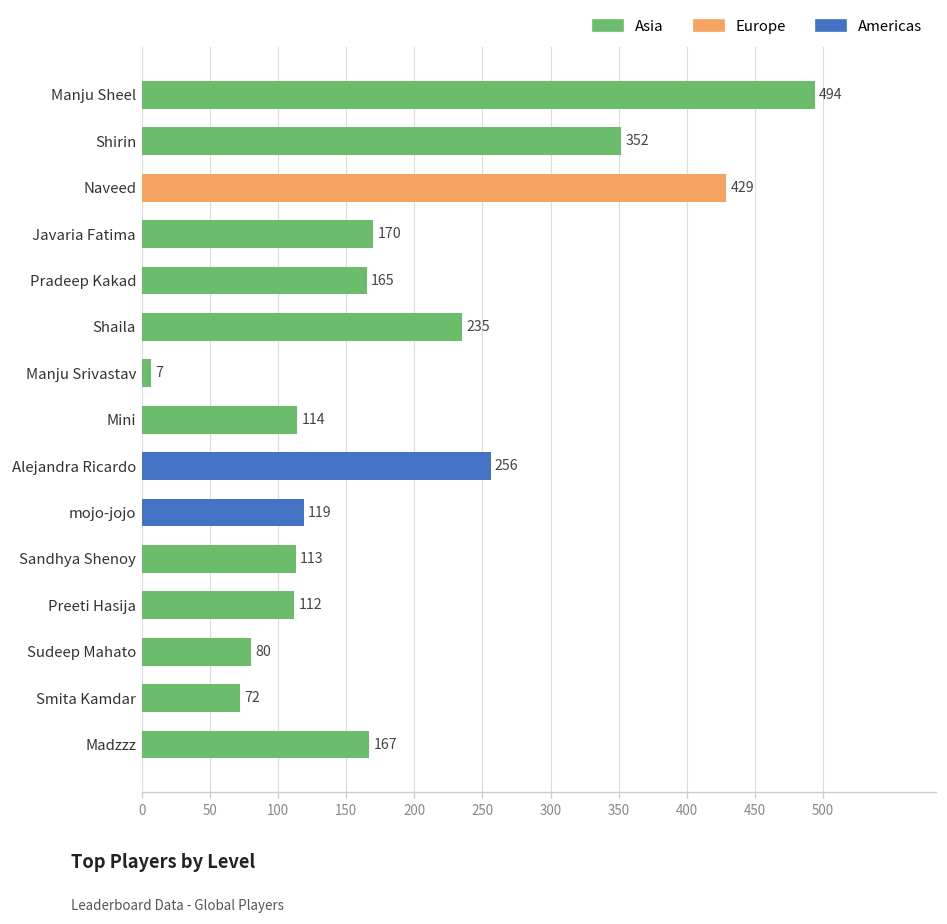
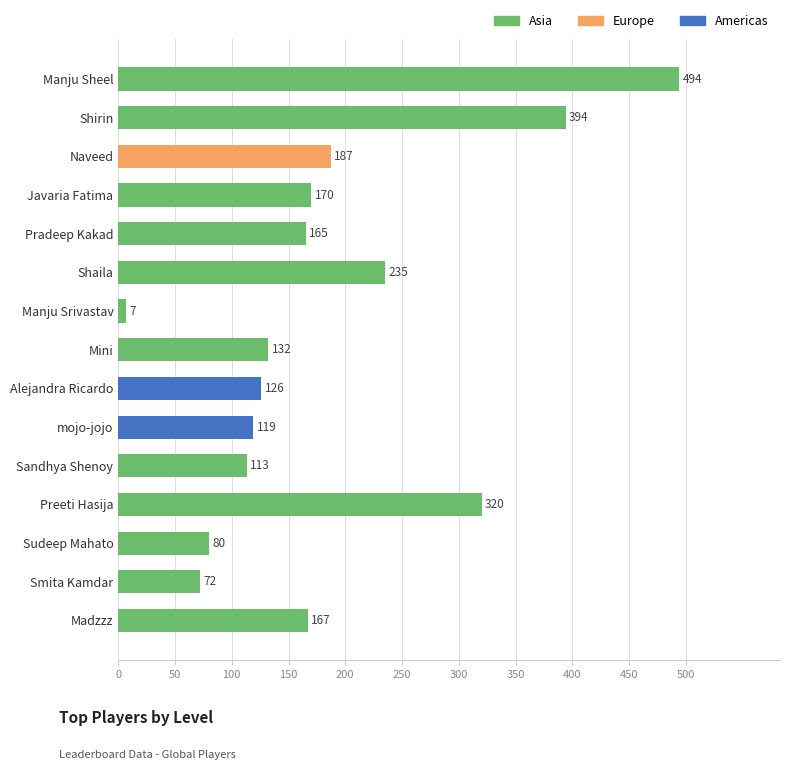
  {
    "Manju Sheel": 494,
-   "Shirin": 352,
-   "Naveed": 429,
+   "Shirin": 394,
+   "Naveed": 187,
    "Javaria Fatima": 170,
    "Pradeep Kakad": 165,
    "Shaila": 235,
    "Manju Srivastav": 7,
-   "Mini": 114,
-   "Alejandra Ricardo": 256,
+   "Mini": 132,
+   "Alejandra Ricardo": 126,
    "mojo-jojo": 119,
    "Sandhya Shenoy": 113,
-   "Preeti Hasija": 112,
+   "Preeti Hasija": 320,
    "Sudeep Mahato": 80,
    "Smita Kamdar": 72,
    "Madzzz": 167
  }
